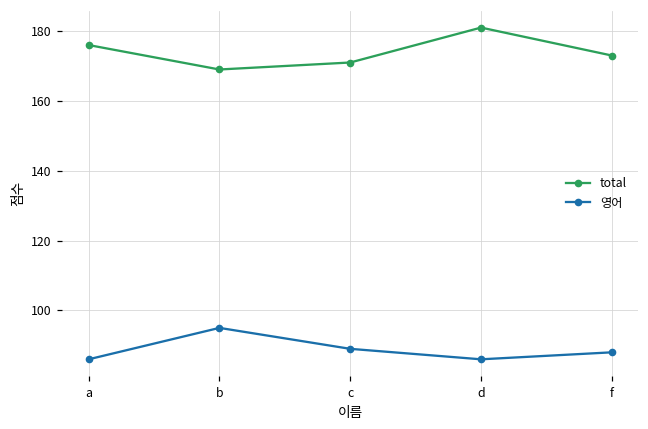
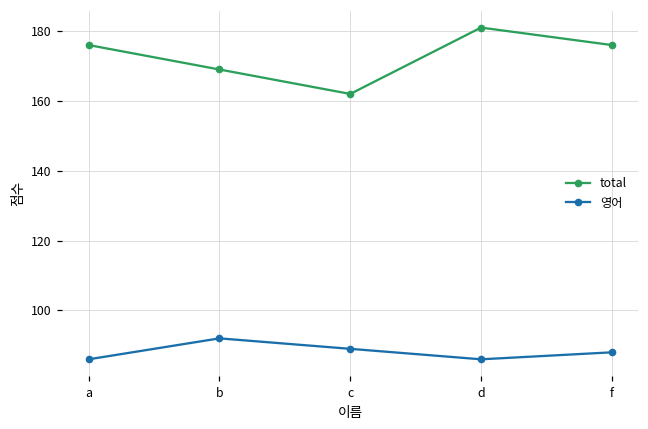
  {
    "total": {
      "a": 176,
      "b": 169,
-     "c": 171,
+     "c": 162,
      "d": 181,
-     "f": 173
+     "f": 176
    },
    "영어": {
      "a": 86,
-     "b": 95,
+     "b": 92,
      "c": 89,
      "d": 86,
      "f": 88
    }
  }
